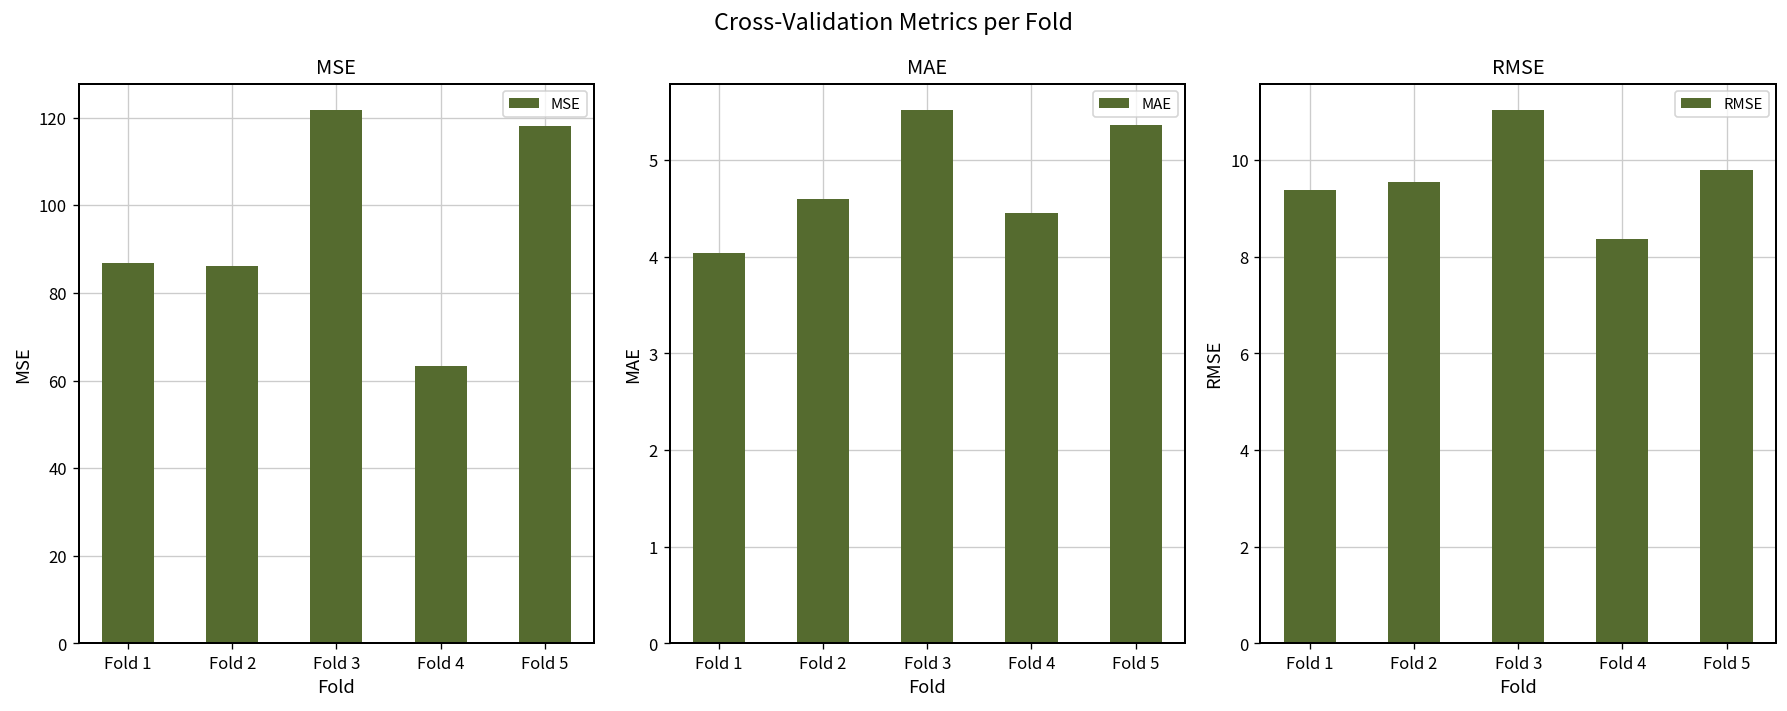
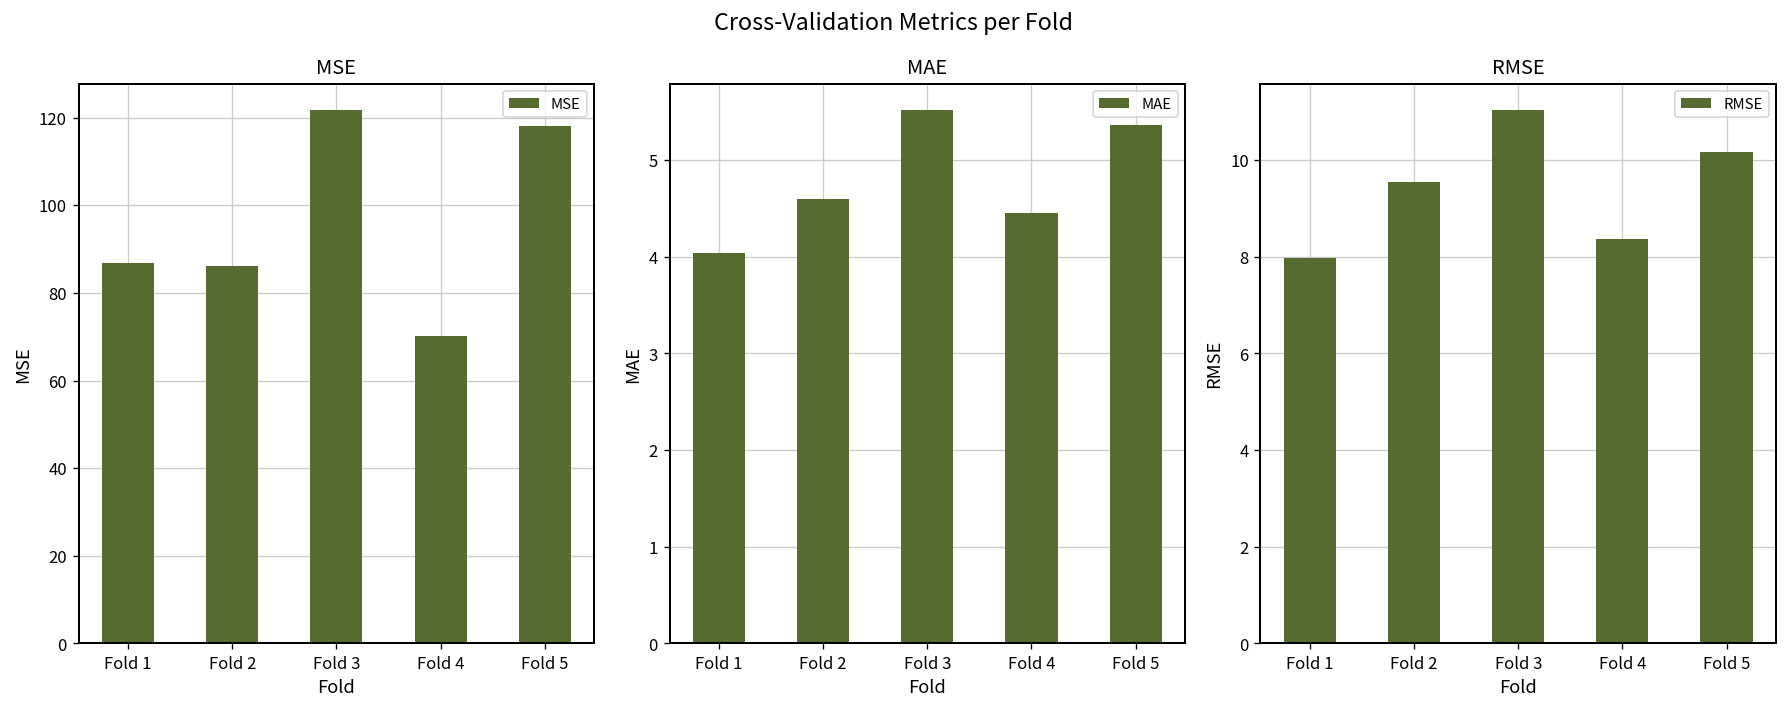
  {
    "MSE": {
      "Fold 1": 87,
      "Fold 2": 86,
      "Fold 3": 122,
-     "Fold 4": 63,
+     "Fold 4": 70,
      "Fold 5": 118
    },
    "MAE": {
      "Fold 1": 4.0,
      "Fold 2": 4.6,
      "Fold 3": 5.5,
      "Fold 4": 4.5,
      "Fold 5": 5.4
    },
    "RMSE": {
-     "Fold 1": 9.4,
+     "Fold 1": 8.0,
      "Fold 2": 9.5,
      "Fold 3": 11.0,
      "Fold 4": 8.4,
-     "Fold 5": 9.8
+     "Fold 5": 10.2
    }
  }
